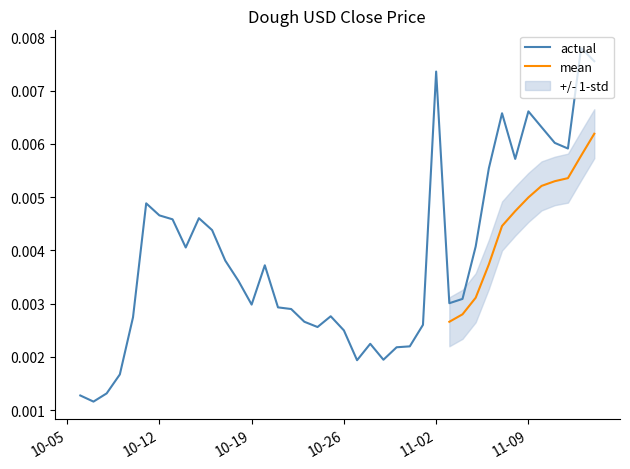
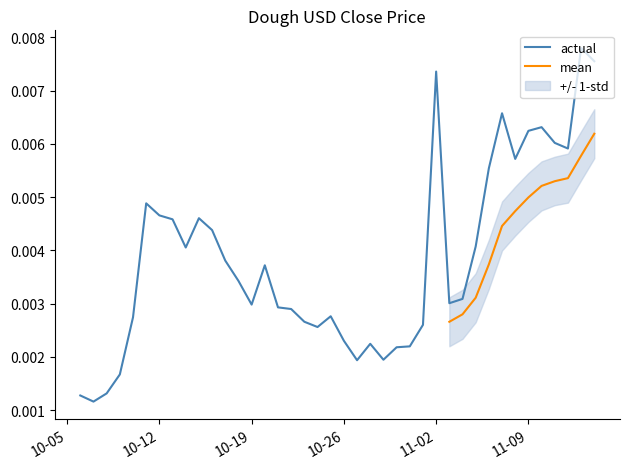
  {
    "actual": {
      "10-12": 0.0047,
      "10-19": 0.0030,
-     "10-26": 0.0025,
+     "10-26": 0.0023,
      "11-02": 0.0074,
-     "11-09": 0.0066
+     "11-09": 0.0062
    },
    "mean": {
      "11-09": 0.0050
    }
  }
